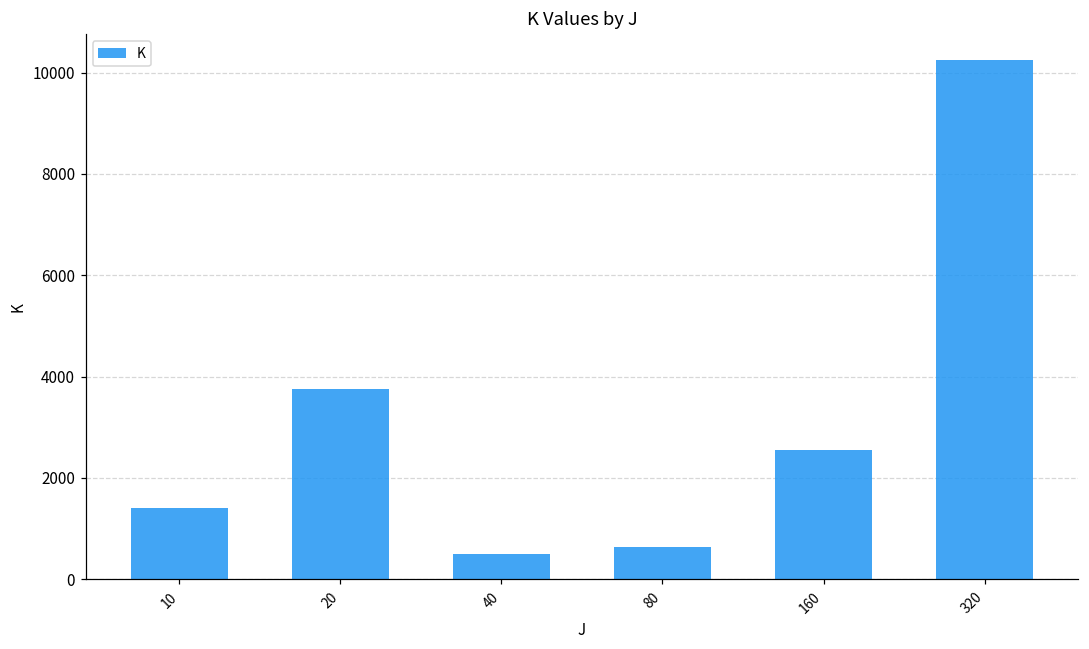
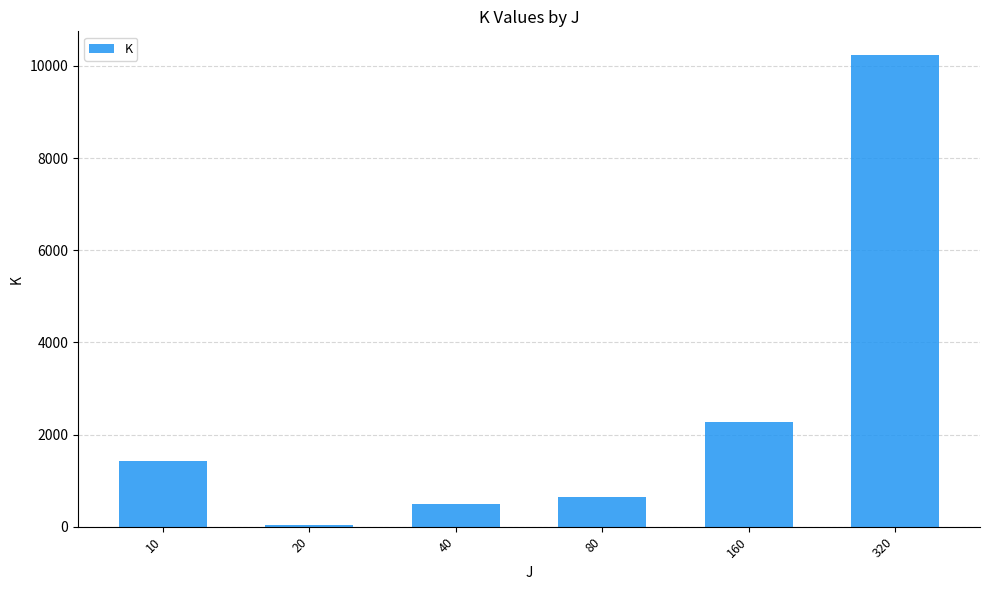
  {
    "10": 1400,
-   "20": 3800,
+   "20": 0,
    "40": 500,
    "80": 600,
-   "160": 2600,
+   "160": 2300,
    "320": 10200
  }
